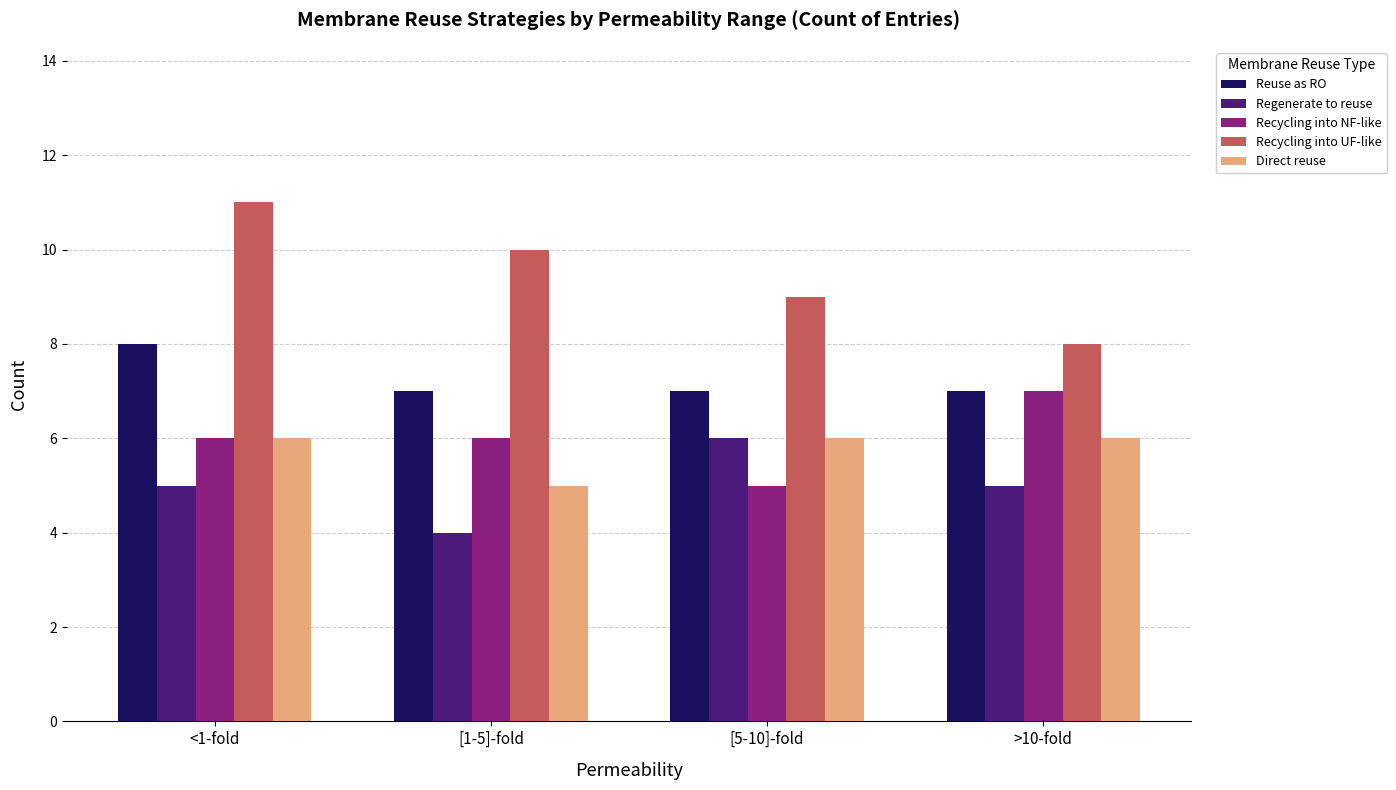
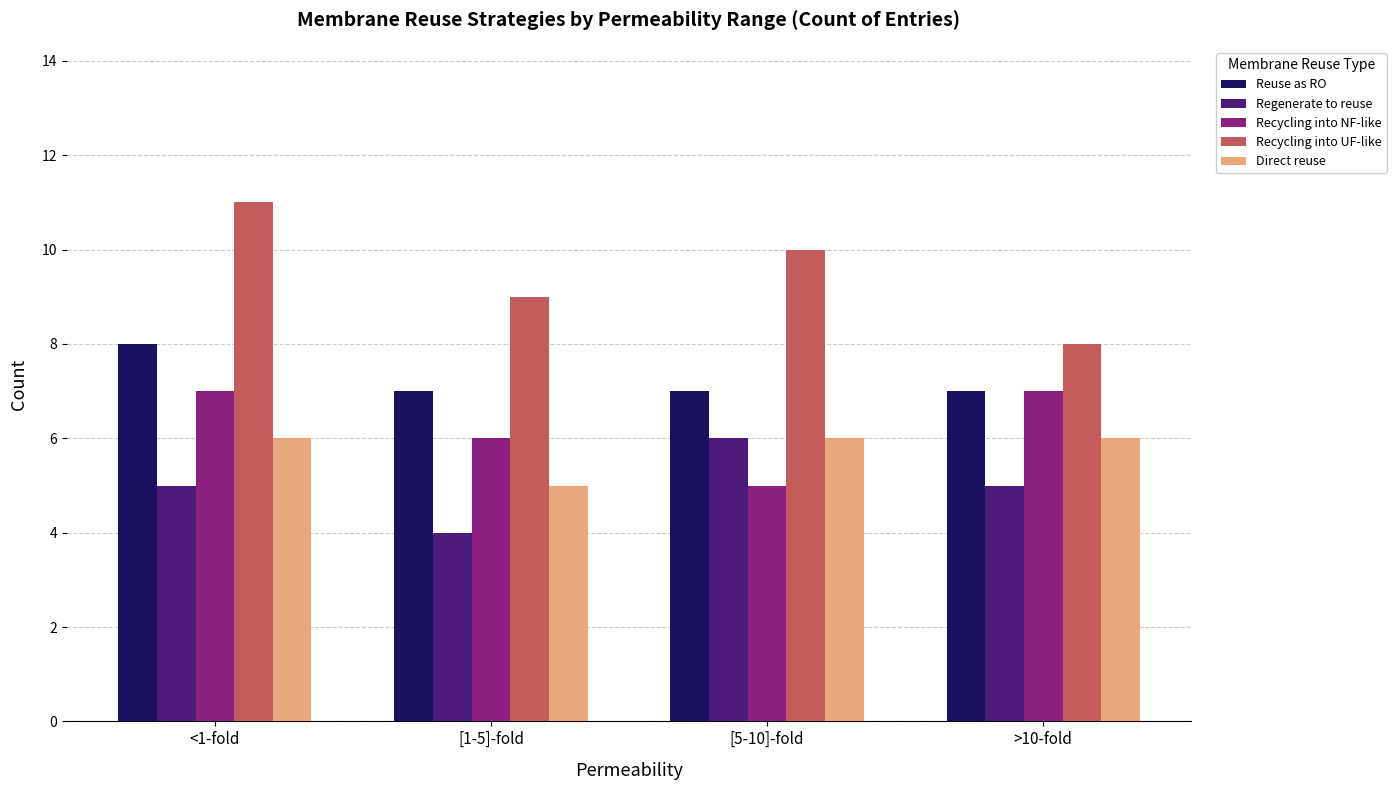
  {
    "Recycling into NF-like": {
-     "<1-fold": 6,
+     "<1-fold": 7,
      "[1-5]-fold": 6,
      "[5-10]-fold": 5,
      ">10-fold": 7
    },
    "Recycling into UF-like": {
      "<1-fold": 11,
-     "[1-5]-fold": 10,
-     "[5-10]-fold": 9,
+     "[1-5]-fold": 9,
+     "[5-10]-fold": 10,
      ">10-fold": 8
    },
    "Direct reuse": {
      "<1-fold": 6,
      "[1-5]-fold": 5,
      "[5-10]-fold": 6,
      ">10-fold": 6
    }
  }
